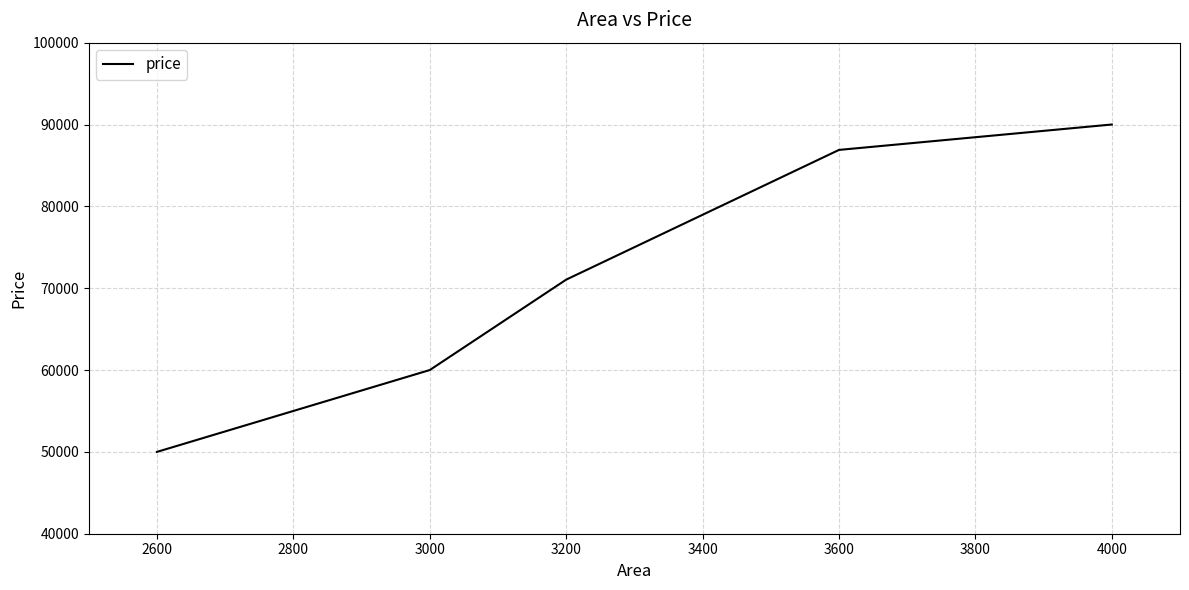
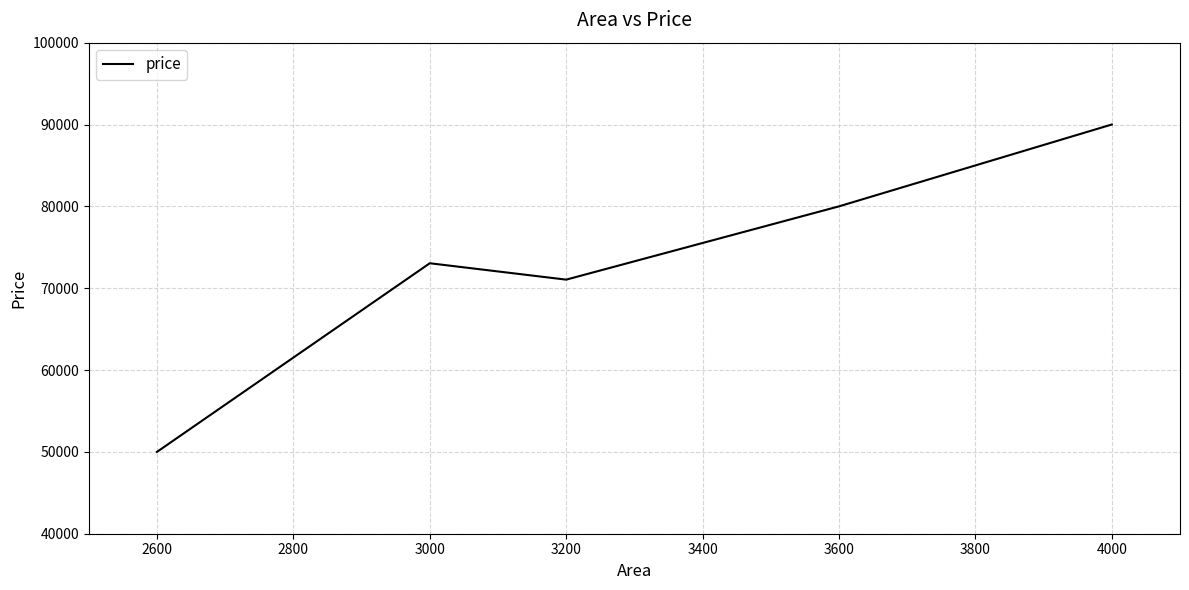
  {
    "2600": 50000,
-   "3000": 60000,
+   "3000": 73000,
    "3200": 71000,
-   "3600": 87000,
+   "3600": 80000,
    "4000": 90000
  }
